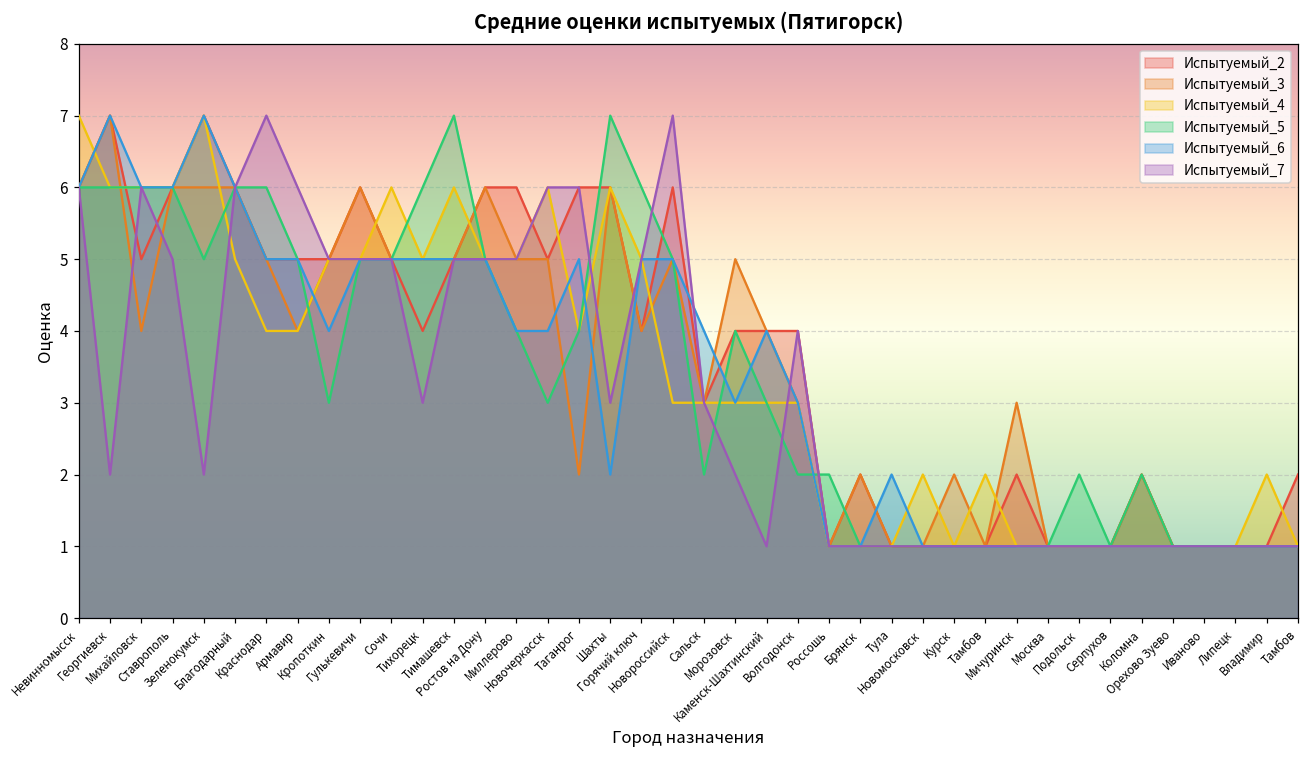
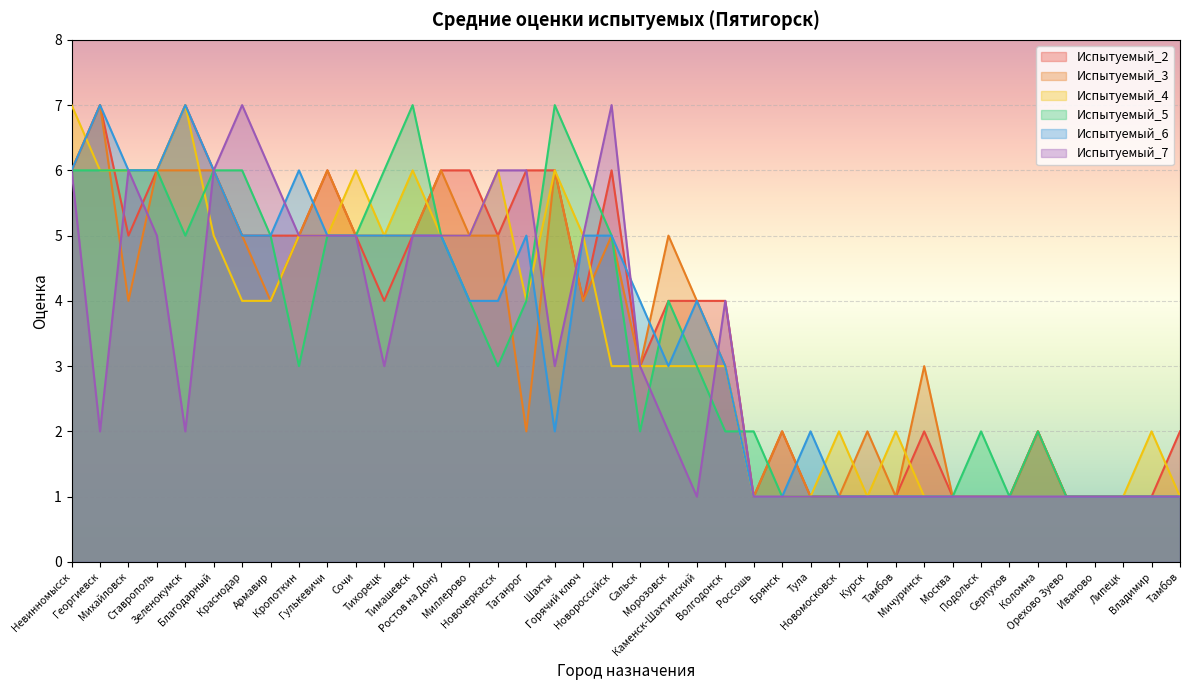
  {
    "Испытуемый_5": {
      "Зеленокумск": 5,
      "Краснодар": 6,
      "Кропоткин": 3,
      "Тихорецк": 6,
      "Тимашевск": 7,
      "Новочеркасск": 3,
      "Шахты": 7,
      "Горячий ключ": 6,
      "Сальск": 2,
      "Волгодонск": 2,
      "Россошь": 2,
      "Подольск": 2
    },
    "Испытуемый_6": {
-     "Кропоткин": 4,
+     "Кропоткин": 6,
      "Новочеркасск": 4,
      "Таганрог": 5,
      "Шахты": 2,
      "Сальск": 4,
      "Тула": 2
    },
    "Испытуемый_7": {
      "Георгиевск": 2,
      "Ставрополь": 5,
      "Зеленокумск": 2,
      "Краснодар": 7,
      "Армавир": 6,
      "Тихорецк": 3,
      "Шахты": 3,
      "Новороссийск": 7,
      "Морозовск": 2,
      "Каменск-Шахтинский": 1
    }
  }
